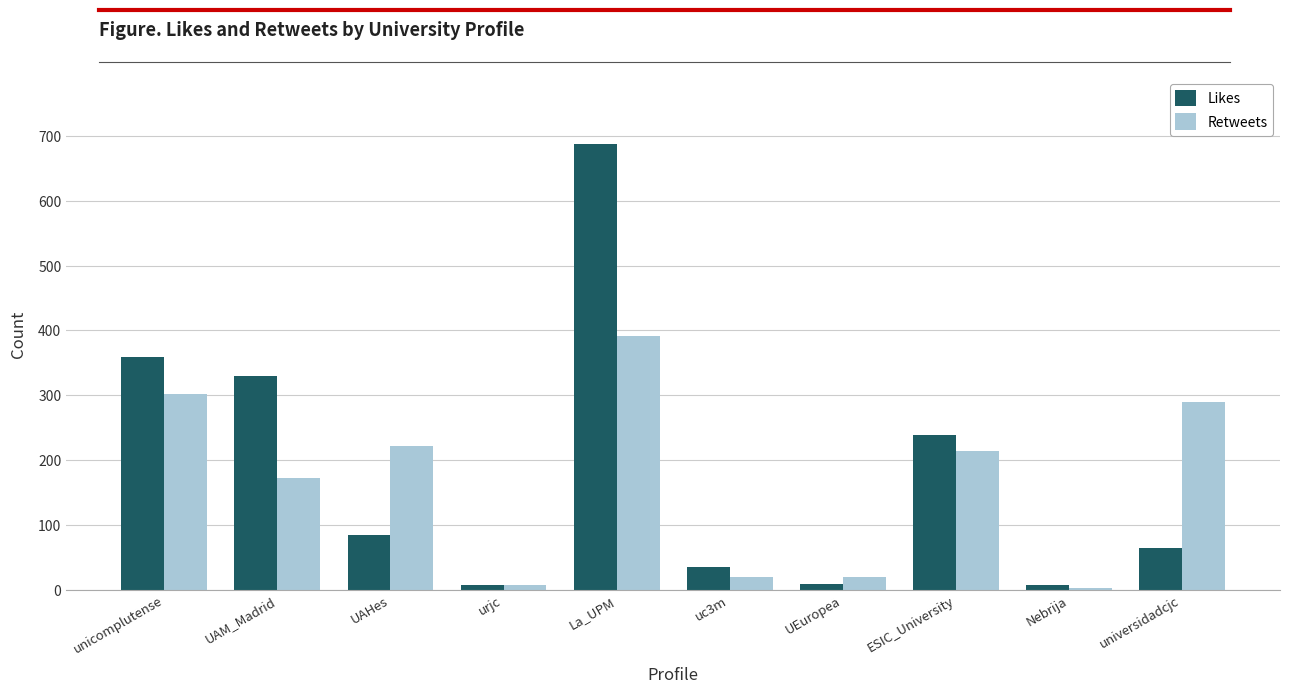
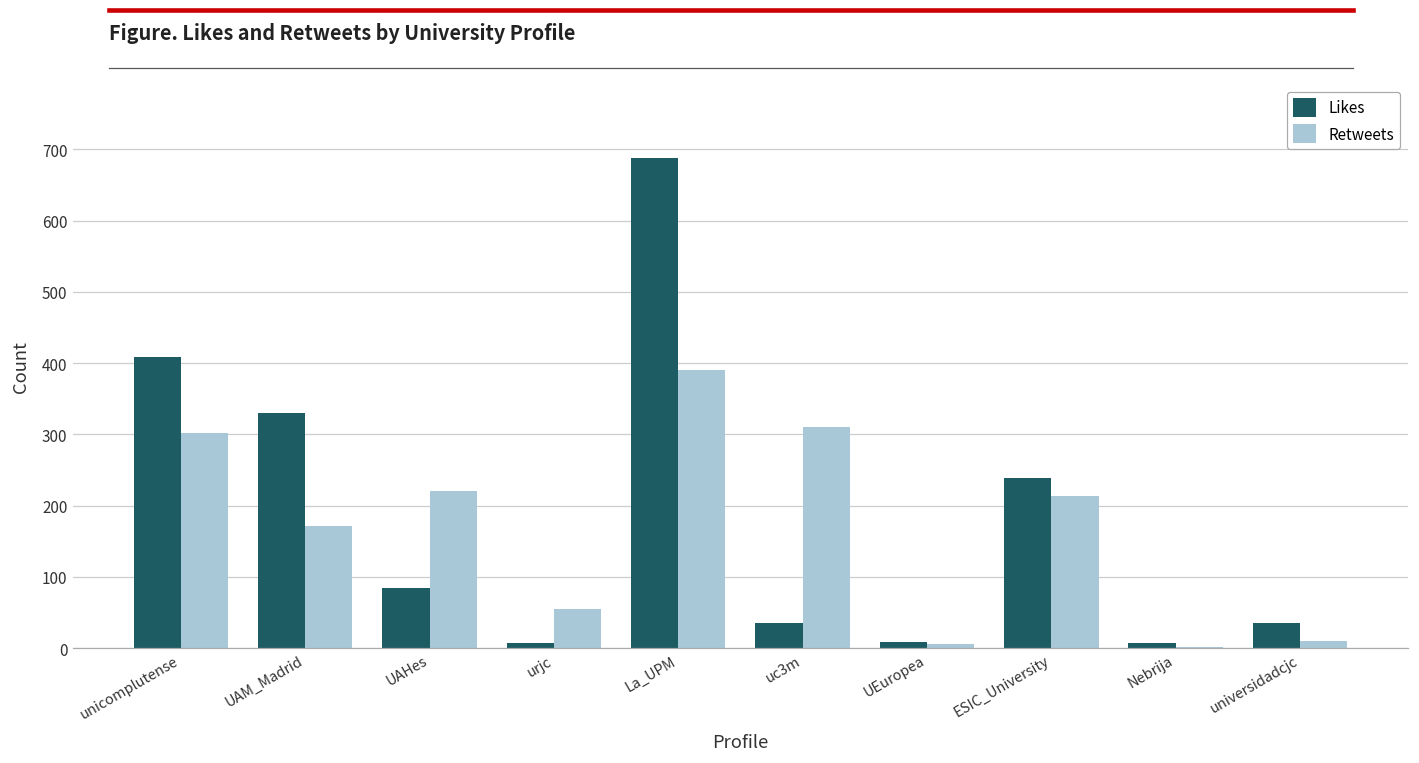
  {
    "Likes": {
-     "unicomplutense": 360,
+     "unicomplutense": 410,
      "UAM_Madrid": 330,
      "UAHes": 80,
      "urjc": 10,
      "La_UPM": 690,
      "uc3m": 40,
      "UEuropea": 10,
      "ESIC_University": 240,
      "Nebrija": 10,
-     "universidadcjc": 70
+     "universidadcjc": 40
    },
    "Retweets": {
      "unicomplutense": 300,
      "UAM_Madrid": 170,
      "UAHes": 220,
-     "urjc": 10,
+     "urjc": 60,
      "La_UPM": 390,
-     "uc3m": 20,
-     "UEuropea": 20,
+     "uc3m": 310,
+     "UEuropea": 10,
      "ESIC_University": 210,
-     "universidadcjc": 290
+     "universidadcjc": 10
    }
  }
